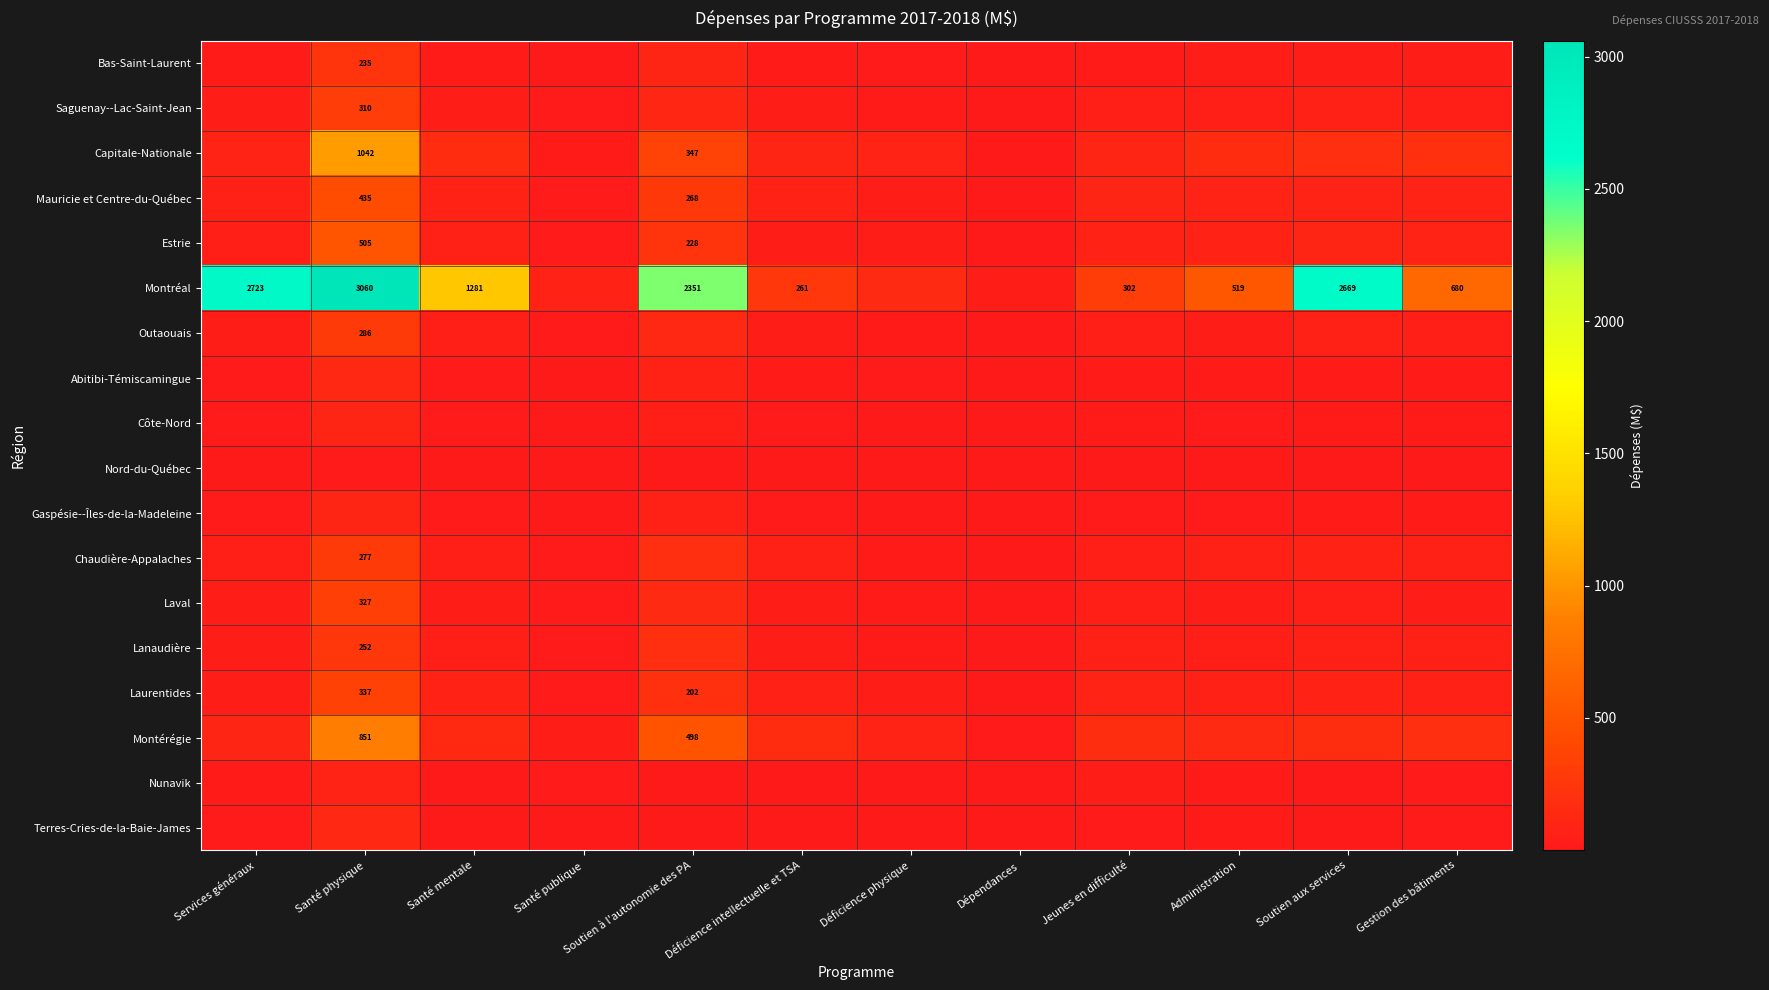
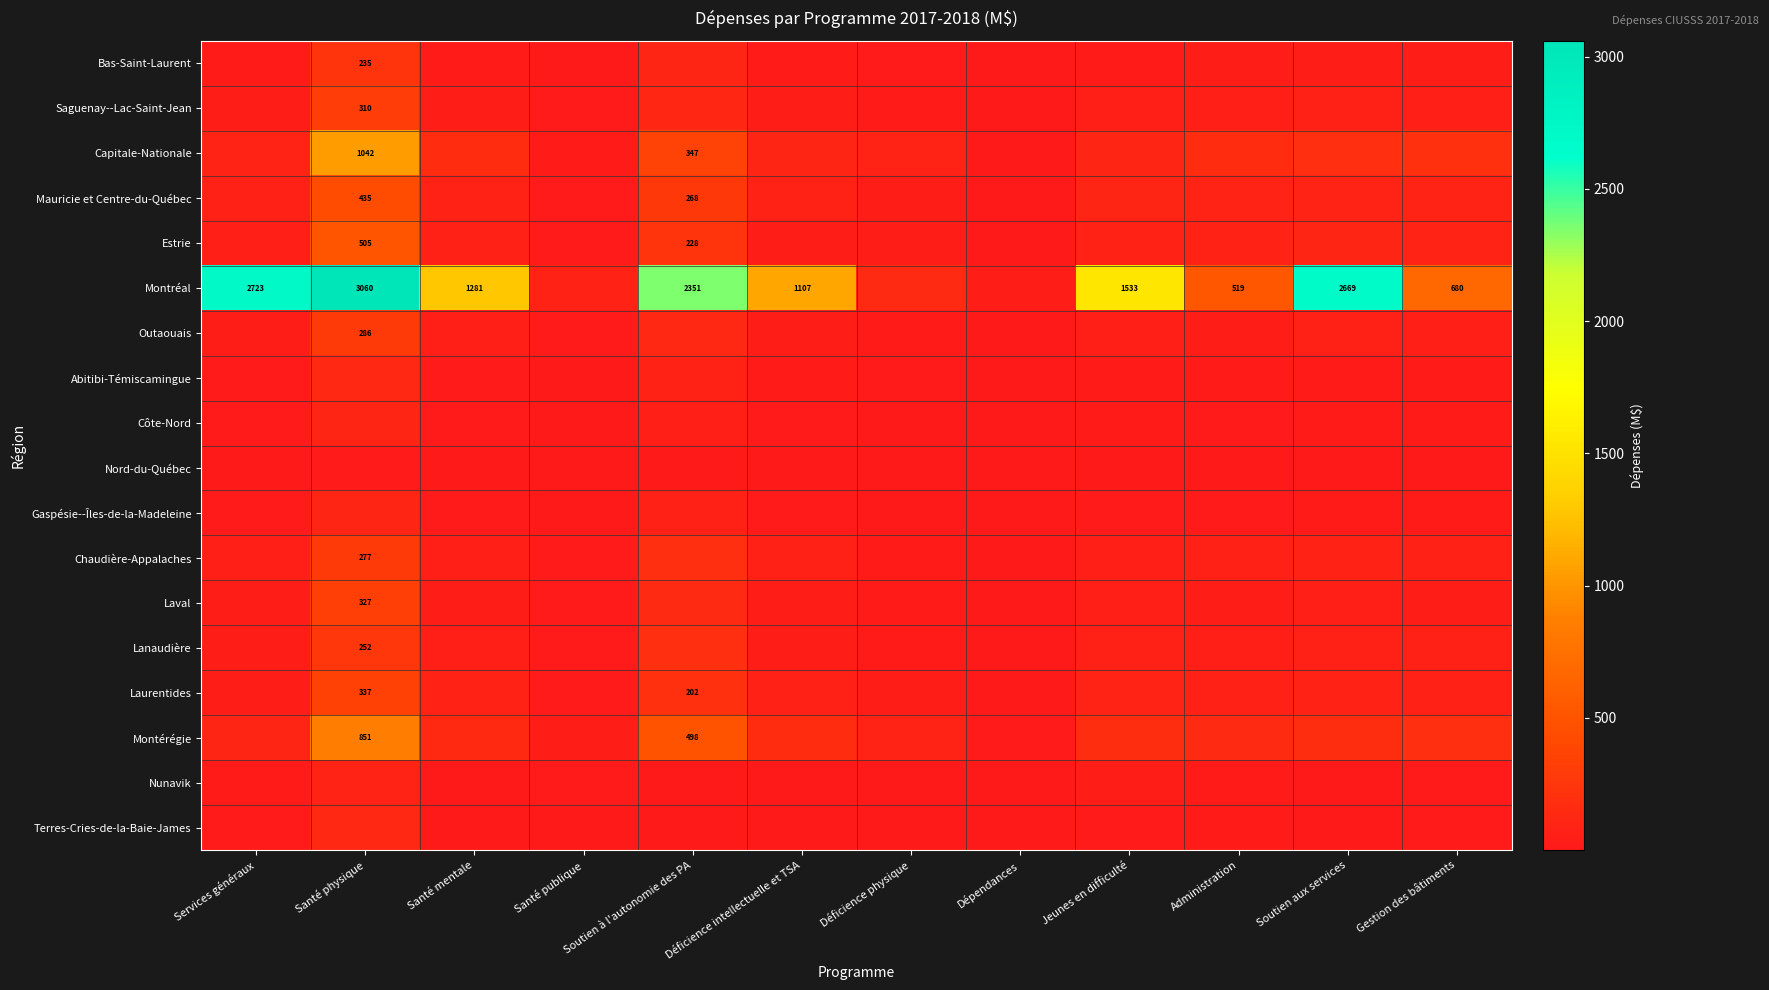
  {
    "Bas-Saint-Laurent": {
      "Santé physique": 235
    },
    "Saguenay--Lac-Saint-Jean": {
      "Santé physique": 310
    },
    "Capitale-Nationale": {
      "Santé physique": 1042,
      "Soutien à l'autonomie des PA": 347
    },
    "Mauricie et Centre-du-Québec": {
      "Santé physique": 435,
      "Soutien à l'autonomie des PA": 268
    },
    "Estrie": {
      "Santé physique": 505,
      "Soutien à l'autonomie des PA": 228
    },
    "Montréal": {
      "Services généraux": 2723,
      "Santé physique": 3060,
      "Santé mentale": 1281,
      "Soutien à l'autonomie des PA": 2351,
-     "Déficience intellectuelle et TSA": 261,
-     "Jeunes en difficulté": 302,
+     "Déficience intellectuelle et TSA": 1107,
+     "Jeunes en difficulté": 1533,
      "Administration": 519,
      "Soutien aux services": 2669,
      "Gestion des bâtiments": 680
    },
    "Outaouais": {
      "Santé physique": 286
    },
    "Chaudière-Appalaches": {
      "Santé physique": 277
    },
    "Laval": {
      "Santé physique": 327
    },
    "Lanaudière": {
      "Santé physique": 252
    },
    "Laurentides": {
      "Santé physique": 337,
      "Soutien à l'autonomie des PA": 202
    },
    "Montérégie": {
      "Santé physique": 851,
      "Soutien à l'autonomie des PA": 498
    }
  }
